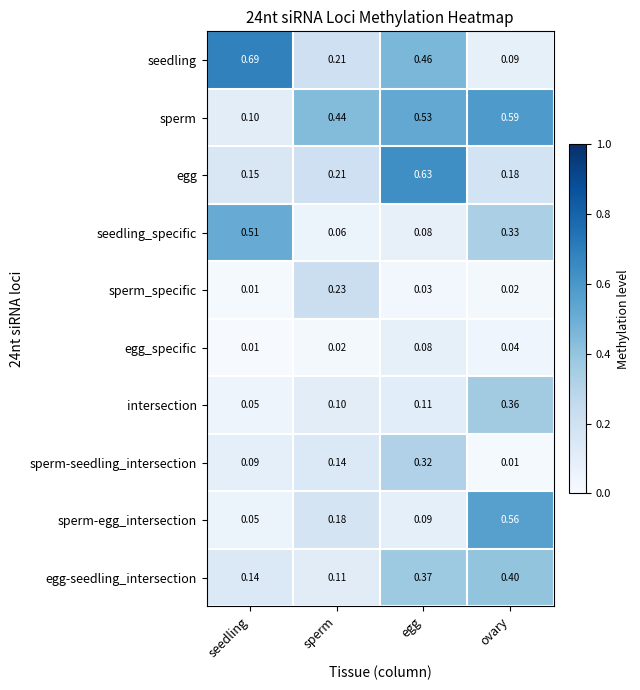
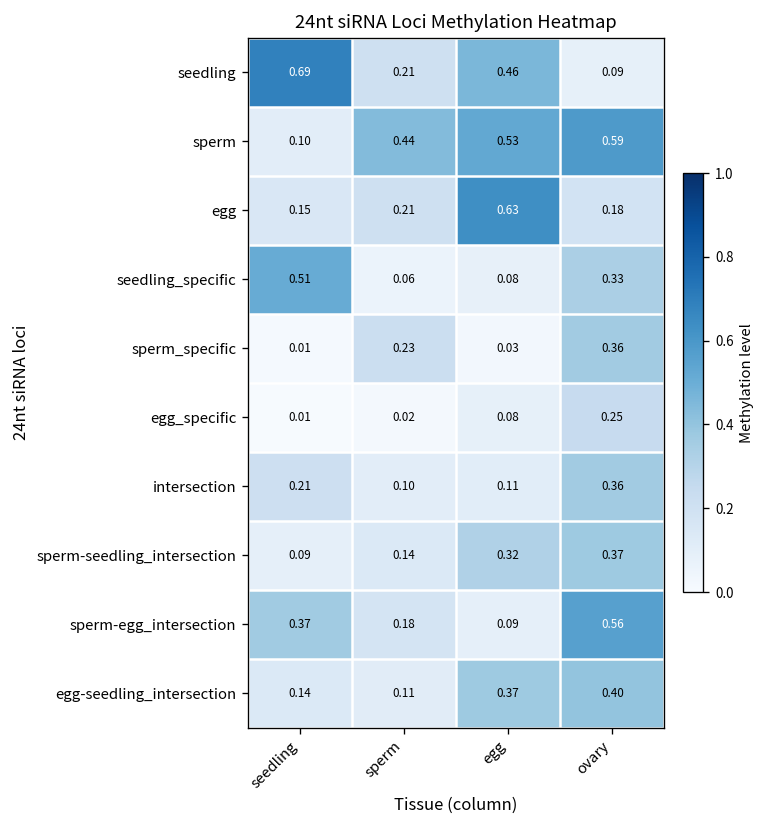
  {
    "seedling": {
      "seedling": 0.69,
      "sperm": 0.21,
      "egg": 0.46,
      "ovary": 0.09
    },
    "sperm": {
      "seedling": 0.10,
      "sperm": 0.44,
      "egg": 0.53,
      "ovary": 0.59
    },
    "egg": {
      "seedling": 0.15,
      "sperm": 0.21,
      "egg": 0.63,
      "ovary": 0.18
    },
    "seedling_specific": {
      "seedling": 0.51,
      "sperm": 0.06,
      "egg": 0.08,
      "ovary": 0.33
    },
    "sperm_specific": {
      "seedling": 0.01,
      "sperm": 0.23,
      "egg": 0.03,
-     "ovary": 0.02
+     "ovary": 0.36
    },
    "egg_specific": {
      "seedling": 0.01,
      "sperm": 0.02,
      "egg": 0.08,
-     "ovary": 0.04
+     "ovary": 0.25
    },
    "intersection": {
-     "seedling": 0.05,
+     "seedling": 0.21,
      "sperm": 0.10,
      "egg": 0.11,
      "ovary": 0.36
    },
    "sperm-seedling_intersection": {
      "seedling": 0.09,
      "sperm": 0.14,
      "egg": 0.32,
-     "ovary": 0.01
+     "ovary": 0.37
    },
    "sperm-egg_intersection": {
-     "seedling": 0.05,
+     "seedling": 0.37,
      "sperm": 0.18,
      "egg": 0.09,
      "ovary": 0.56
    },
    "egg-seedling_intersection": {
      "seedling": 0.14,
      "sperm": 0.11,
      "egg": 0.37,
      "ovary": 0.40
    }
  }
